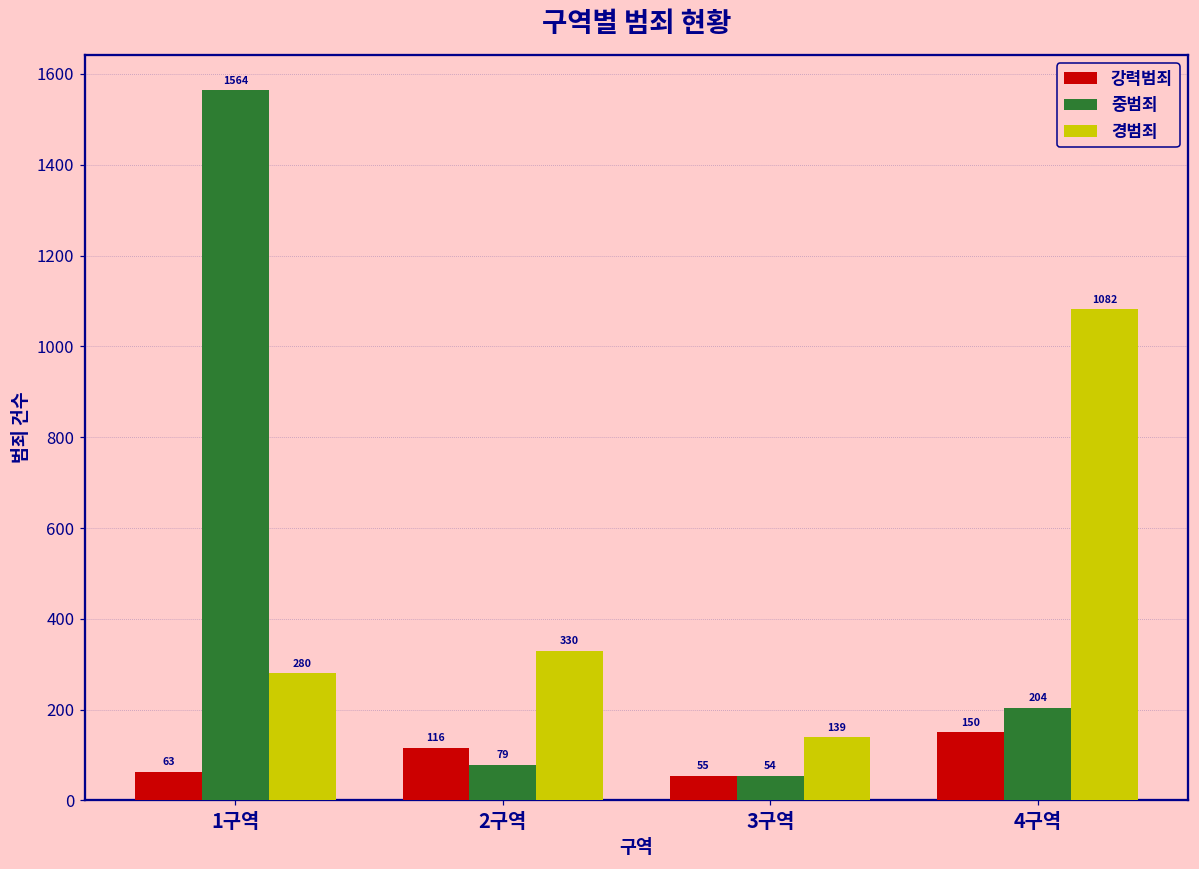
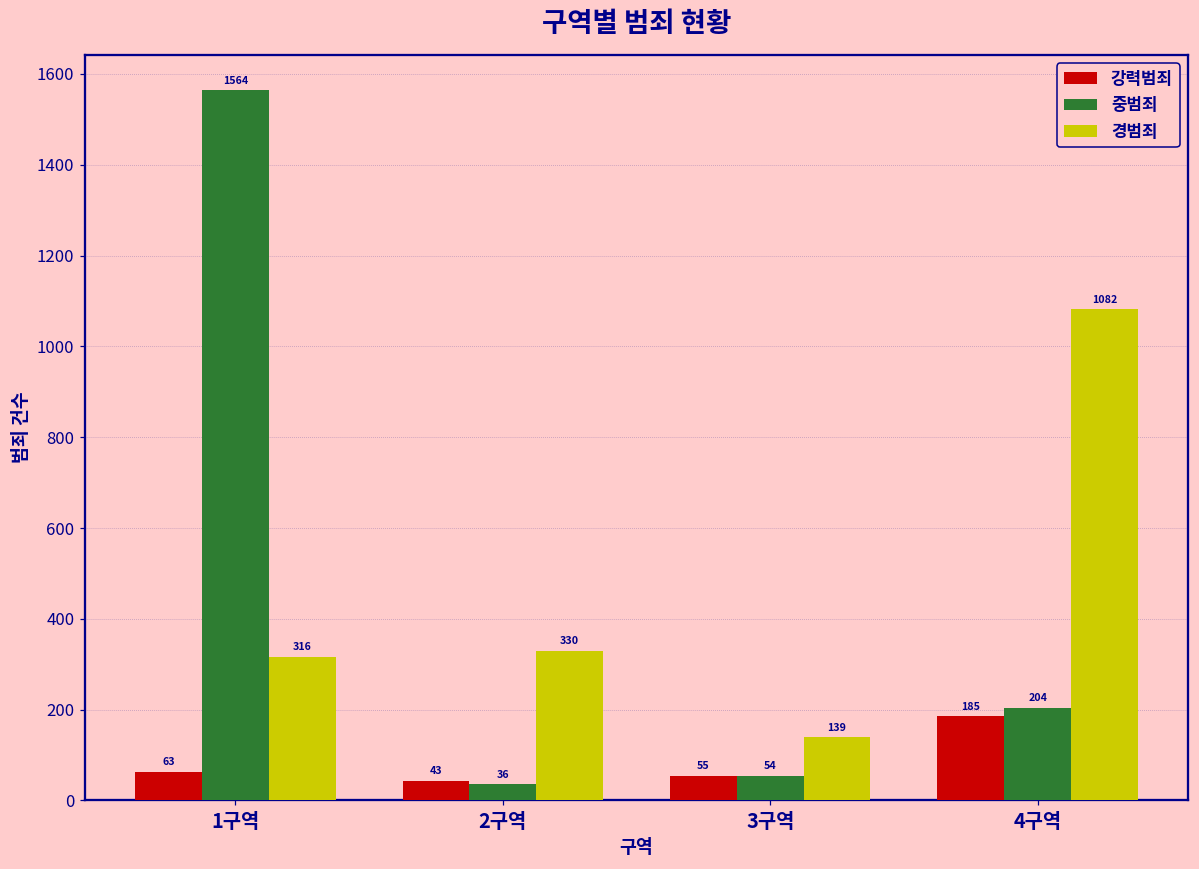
  {
    "강력범죄": {
      "1구역": 63,
-     "2구역": 116,
+     "2구역": 43,
      "3구역": 55,
-     "4구역": 150
+     "4구역": 185
    },
    "중범죄": {
      "1구역": 1564,
-     "2구역": 79,
+     "2구역": 36,
      "3구역": 54,
      "4구역": 204
    },
    "경범죄": {
-     "1구역": 280,
+     "1구역": 316,
      "2구역": 330,
      "3구역": 139,
      "4구역": 1082
    }
  }
